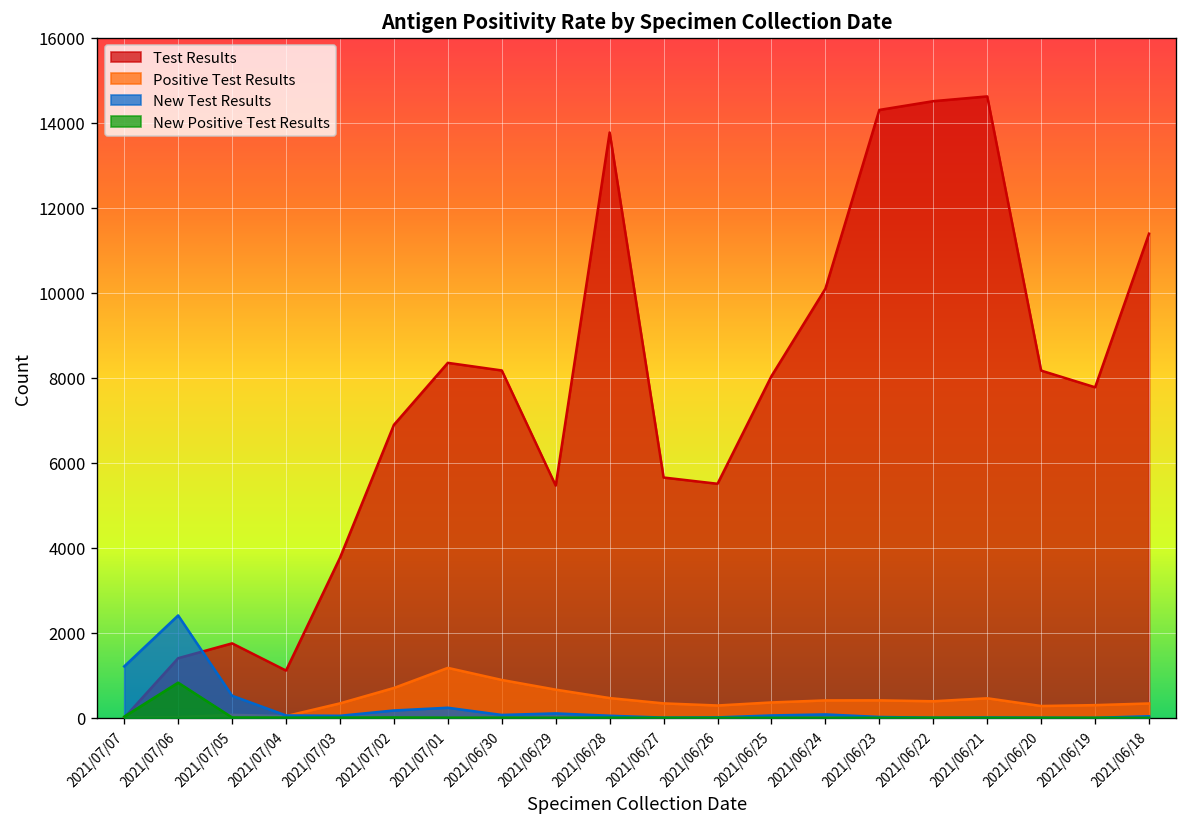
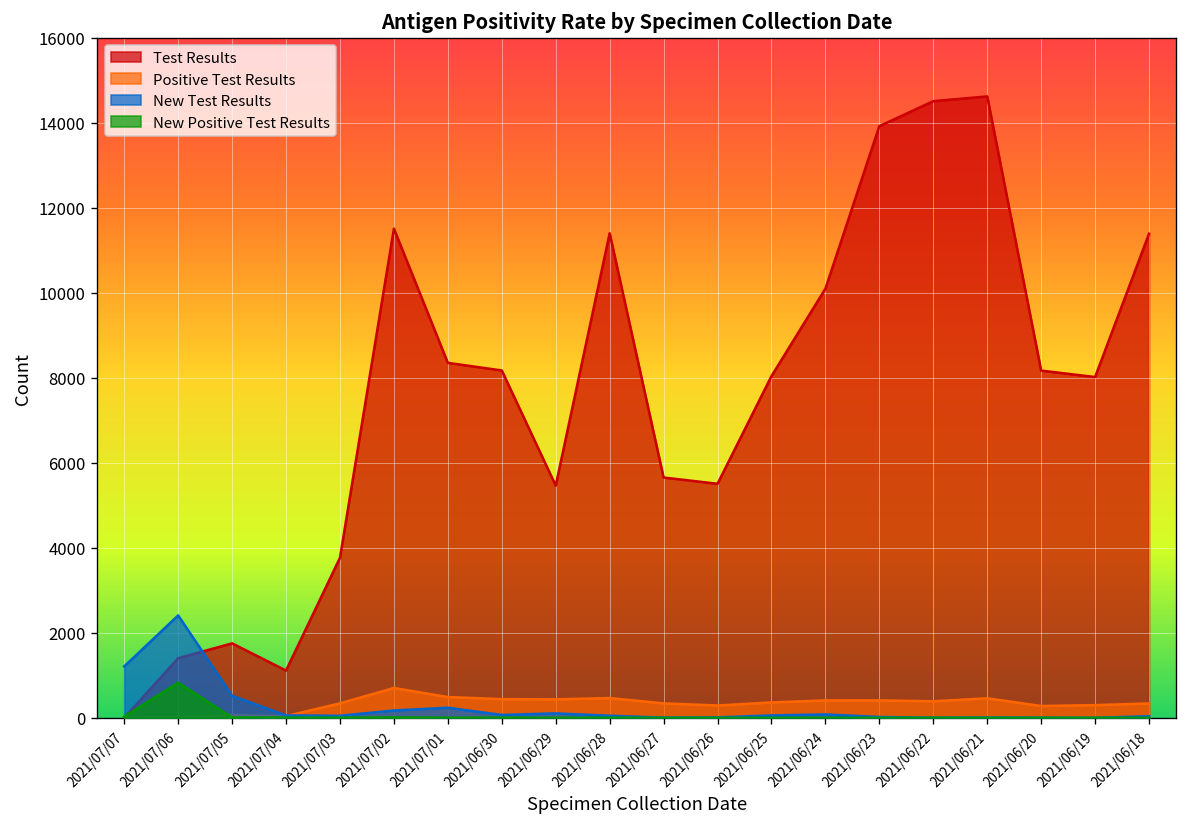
  {
    "Test Results": {
      "2021/07/06": 1400,
      "2021/07/05": 1800,
      "2021/07/04": 1100,
      "2021/07/03": 3800,
-     "2021/07/02": 6900,
+     "2021/07/02": 11500,
      "2021/07/01": 8400,
      "2021/06/30": 8200,
      "2021/06/29": 5500,
-     "2021/06/28": 13800,
+     "2021/06/28": 11400,
      "2021/06/27": 5700,
      "2021/06/26": 5500,
      "2021/06/25": 8000,
      "2021/06/24": 10100,
-     "2021/06/23": 14300,
+     "2021/06/23": 13900,
      "2021/06/22": 14500,
      "2021/06/21": 14600,
      "2021/06/20": 8200,
-     "2021/06/19": 7800,
+     "2021/06/19": 8000,
      "2021/06/18": 11400
    },
    "Positive Test Results": {
      "2021/07/06": 0,
      "2021/07/03": 300,
      "2021/07/02": 700,
-     "2021/07/01": 1200,
-     "2021/06/30": 900,
-     "2021/06/29": 700,
+     "2021/07/01": 500,
+     "2021/06/30": 400,
+     "2021/06/29": 400,
      "2021/06/28": 500,
      "2021/06/27": 300,
      "2021/06/26": 300,
      "2021/06/25": 400,
      "2021/06/24": 400,
      "2021/06/23": 400,
      "2021/06/22": 400,
      "2021/06/21": 500,
      "2021/06/20": 300,
      "2021/06/19": 300,
      "2021/06/18": 300
    },
    "New Test Results": {
      "2021/07/07": 1200,
      "2021/07/06": 2400,
      "2021/07/05": 500,
      "2021/07/02": 200,
      "2021/07/01": 200,
      "2021/06/29": 100,
      "2021/06/24": 100
    },
    "New Positive Test Results": {
      "2021/07/06": 800,
      "2021/07/02": 0,
      "2021/07/01": 0,
      "2021/06/29": 0,
      "2021/06/24": 0
    }
  }
